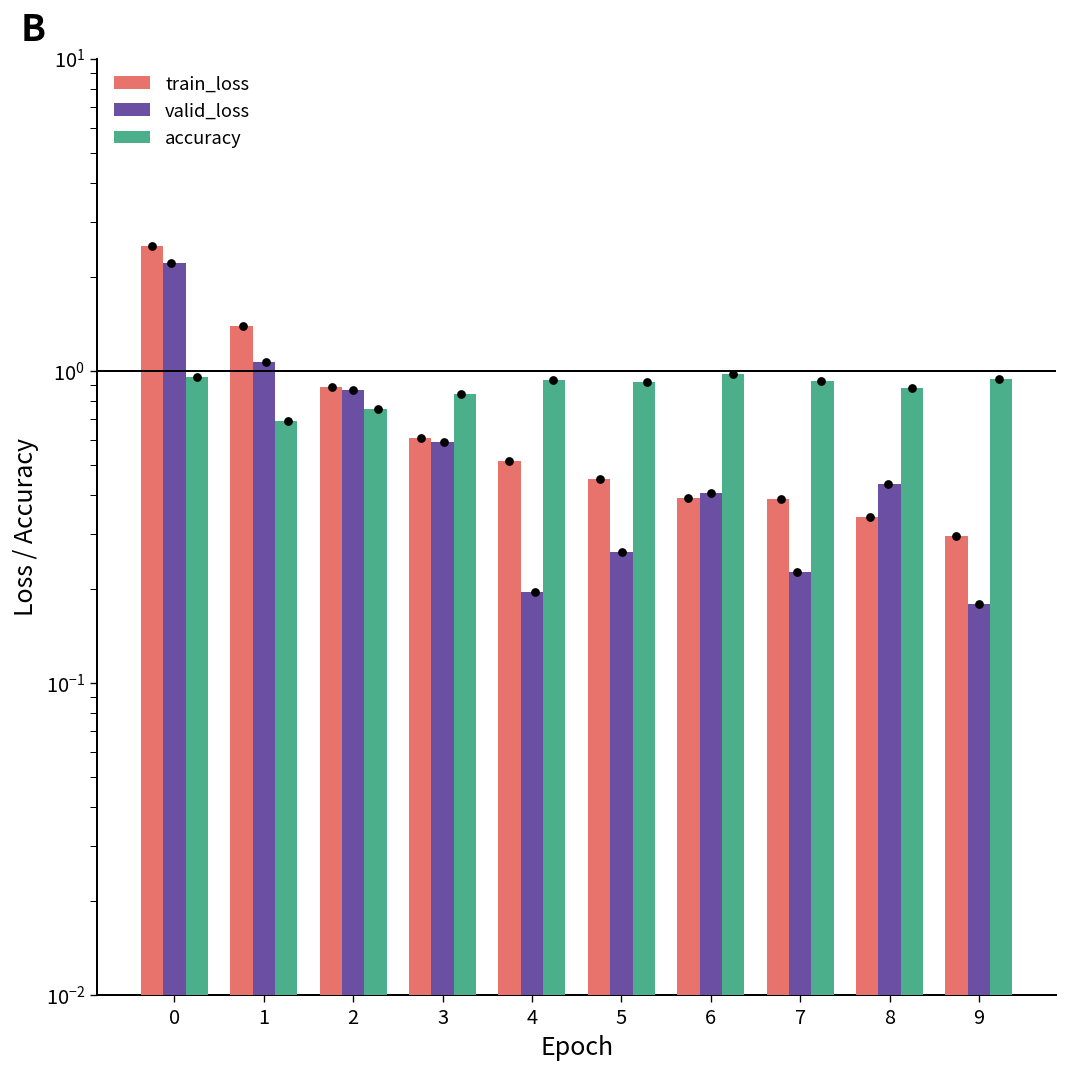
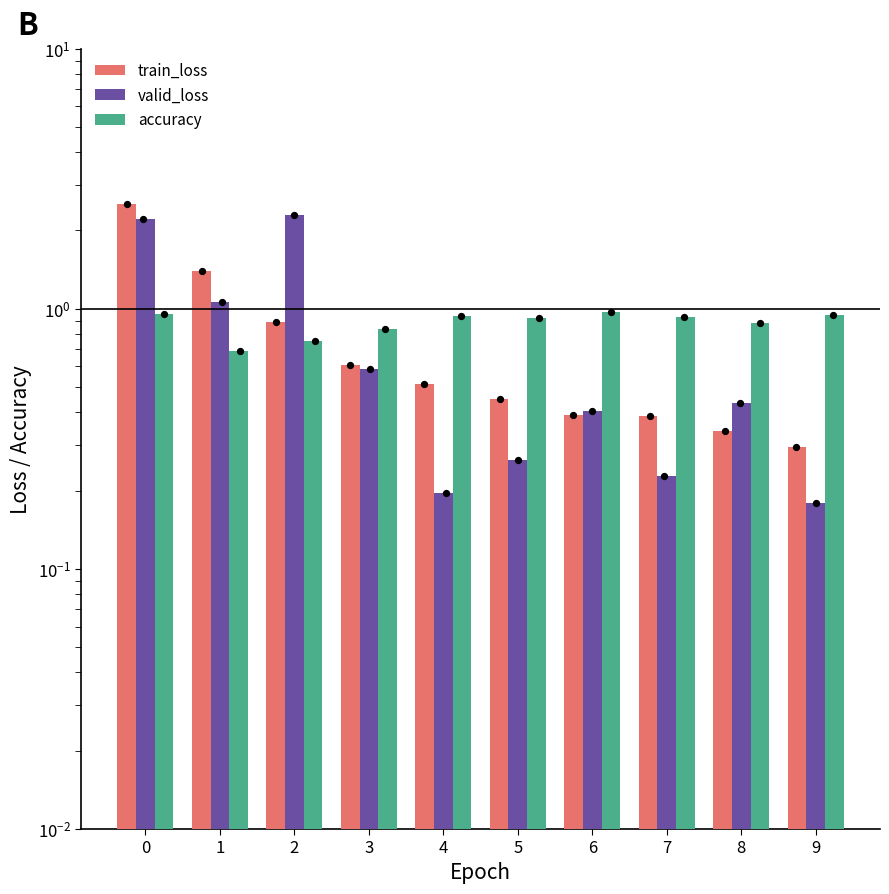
  {
    "train_loss": {
      "0": 2.5,
      "1": 1.4,
      "2": 0.89,
      "3": 0.61,
      "4": 0.51,
      "5": 0.45,
      "6": 0.39,
      "7": 0.39,
      "8": 0.34,
      "9": 0.30
    },
    "valid_loss": {
      "0": 2.2,
      "1": 1.07,
-     "2": 0.87,
+     "2": 2.3,
      "3": 0.59,
      "4": 0.20,
      "5": 0.26,
      "6": 0.41,
      "7": 0.23,
      "8": 0.43,
      "9": 0.18
    },
    "accuracy": {
      "0": 0.95,
      "1": 0.69,
      "2": 0.75,
      "3": 0.84,
      "4": 0.94,
      "5": 0.92,
      "6": 0.98,
      "7": 0.93,
      "8": 0.88,
      "9": 0.94
    }
  }
